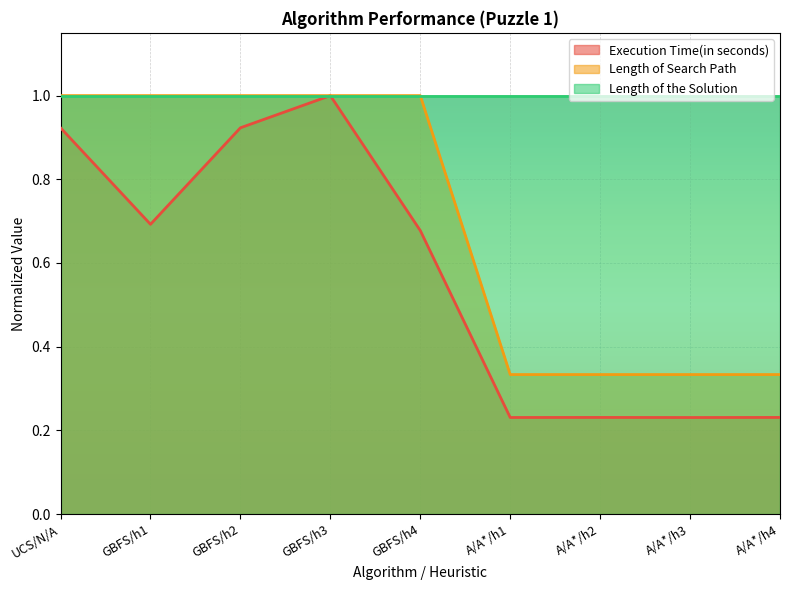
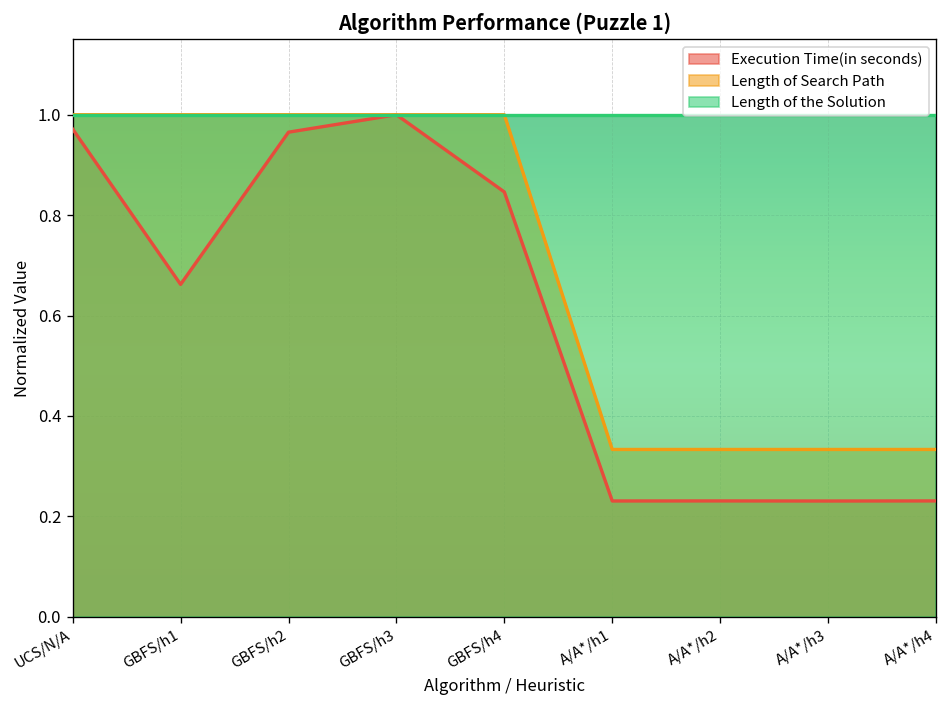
  {
    "Execution Time(in seconds)": {
-     "UCS/N/A": 0.92,
-     "GBFS/h1": 0.69,
-     "GBFS/h2": 0.92,
-     "GBFS/h4": 0.68,
+     "UCS/N/A": 0.97,
+     "GBFS/h1": 0.66,
+     "GBFS/h2": 0.97,
+     "GBFS/h4": 0.85,
      "A/A*/h1": 0.23,
      "A/A*/h2": 0.23,
      "A/A*/h3": 0.23,
      "A/A*/h4": 0.23
    },
    "Length of Search Path": {
      "A/A*/h1": 0.33,
      "A/A*/h2": 0.33,
      "A/A*/h3": 0.33,
      "A/A*/h4": 0.33
    },
    "Length of the Solution": {
      "A/A*/h1": 1.00,
      "A/A*/h4": 1.00
    }
  }
